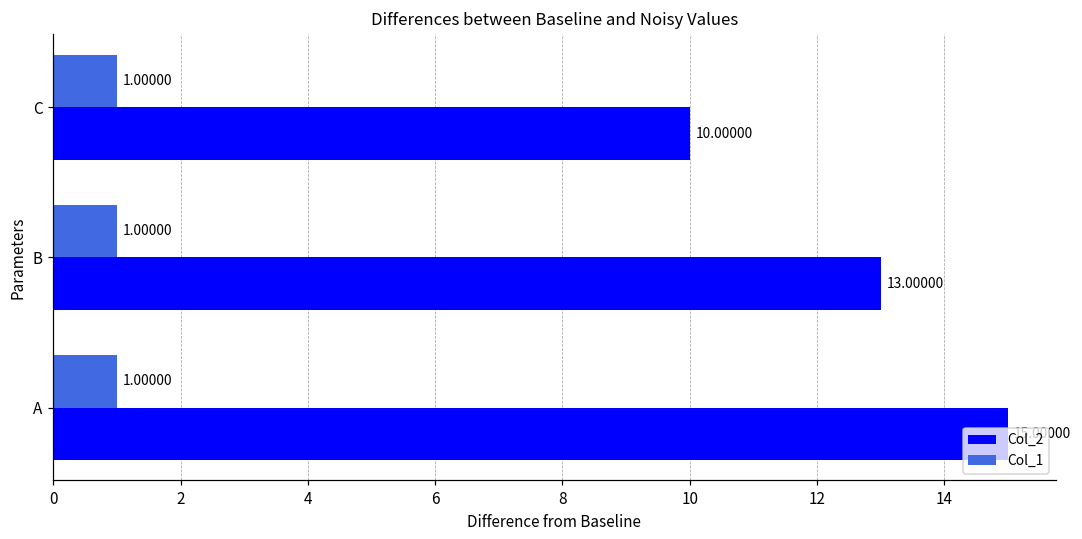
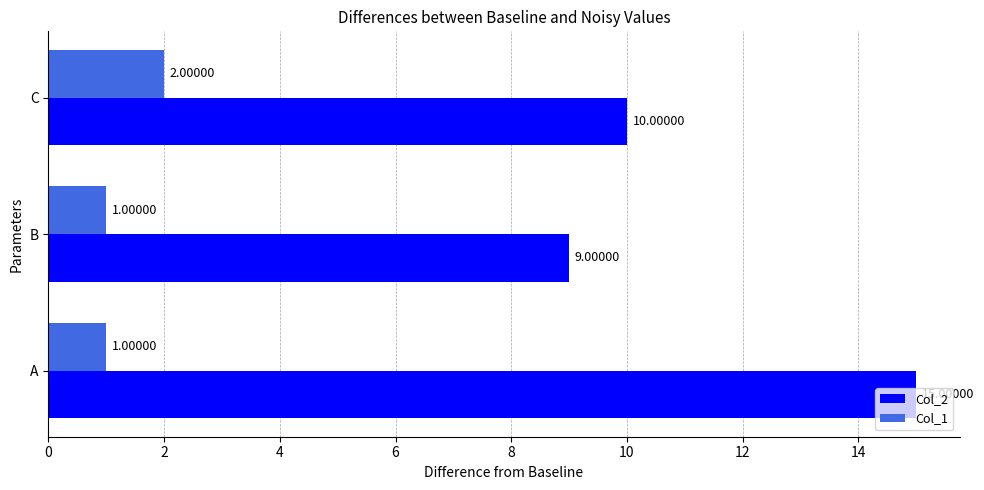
  {
    "Col_2": {
      "C": 10.00000,
-     "B": 13.00000
+     "B": 9.00000
    },
    "Col_1": {
-     "C": 1.00000,
+     "C": 2.00000,
      "B": 1.00000,
      "A": 1.00000
    }
  }
